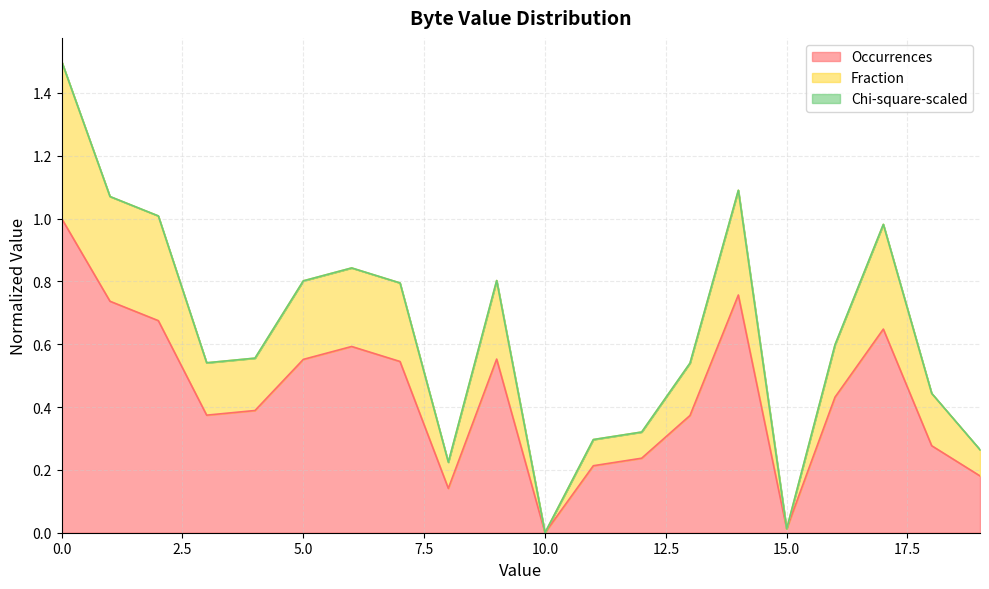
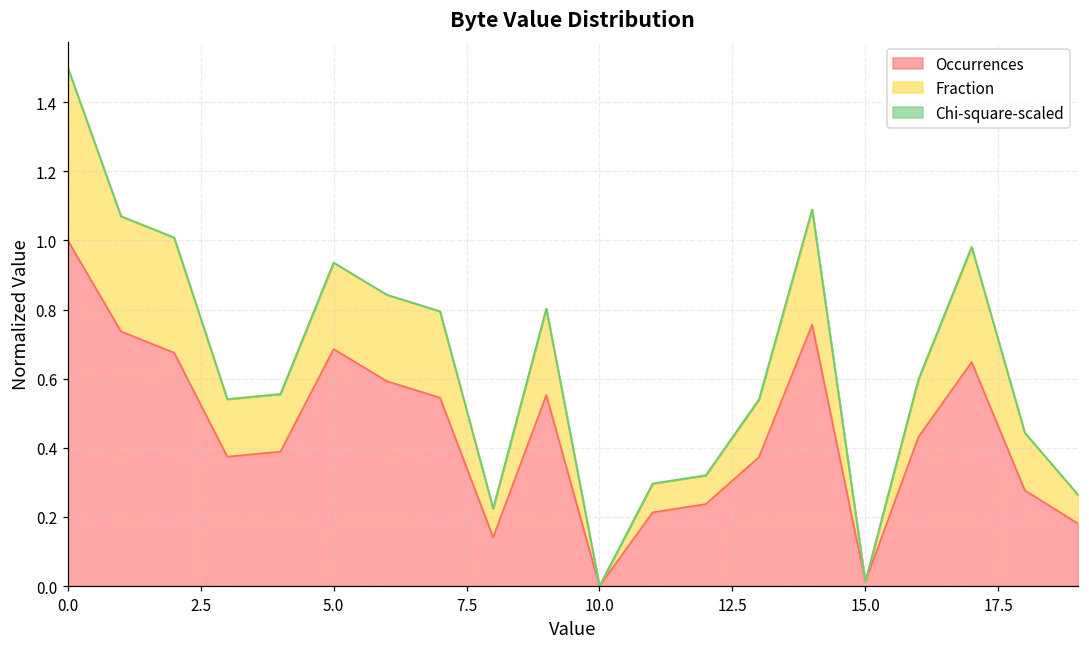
  {
    "Occurrences": {
      "0.0": 1.00,
-     "5.0": 0.55
+     "5.0": 0.69
    }
  }
